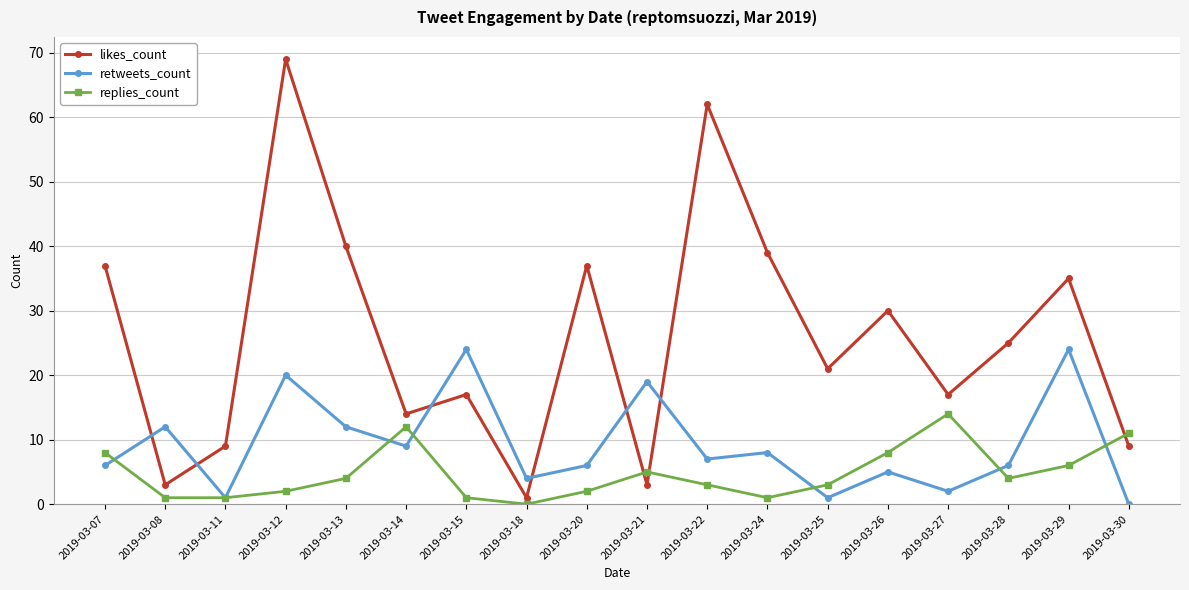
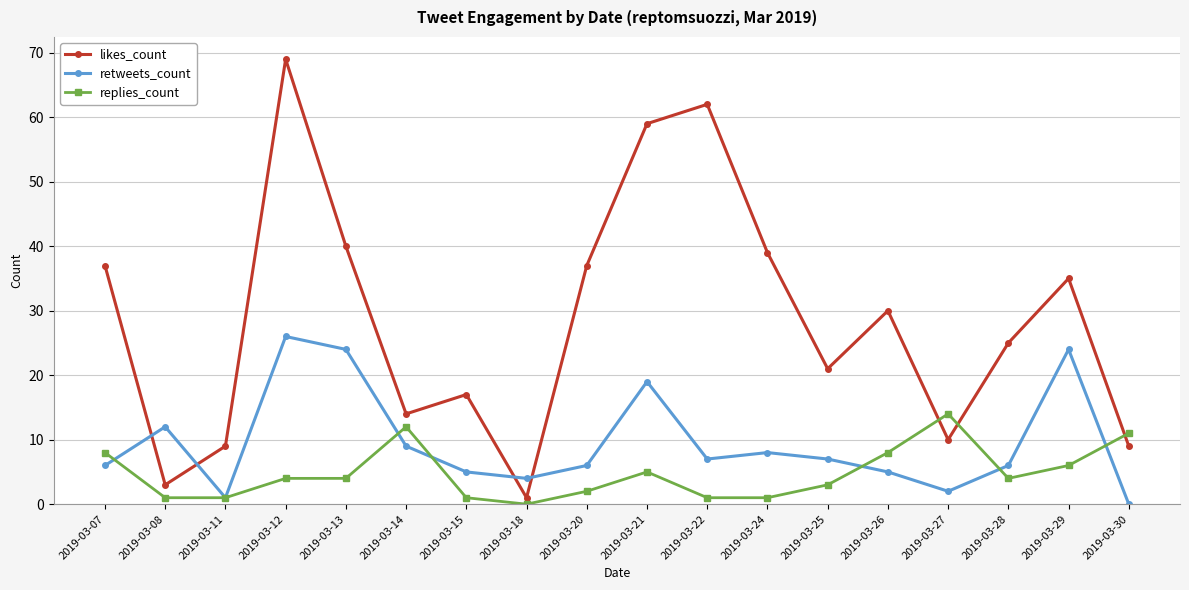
  {
    "likes_count": {
      "2019-03-07": 37,
      "2019-03-08": 3,
      "2019-03-11": 9,
      "2019-03-12": 69,
      "2019-03-13": 40,
      "2019-03-14": 14,
      "2019-03-15": 17,
      "2019-03-18": 1,
      "2019-03-20": 37,
-     "2019-03-21": 3,
+     "2019-03-21": 59,
      "2019-03-22": 62,
      "2019-03-24": 39,
      "2019-03-25": 21,
      "2019-03-26": 30,
-     "2019-03-27": 17,
+     "2019-03-27": 10,
      "2019-03-28": 25,
      "2019-03-29": 35,
      "2019-03-30": 9
    },
    "retweets_count": {
      "2019-03-07": 6,
      "2019-03-08": 12,
-     "2019-03-12": 20,
-     "2019-03-13": 12,
+     "2019-03-12": 26,
+     "2019-03-13": 24,
      "2019-03-14": 9,
-     "2019-03-15": 24,
+     "2019-03-15": 5,
      "2019-03-18": 4,
      "2019-03-20": 6,
      "2019-03-21": 19,
      "2019-03-22": 7,
      "2019-03-24": 8,
-     "2019-03-25": 1,
+     "2019-03-25": 7,
      "2019-03-26": 5,
      "2019-03-27": 2,
      "2019-03-28": 6,
      "2019-03-29": 24,
      "2019-03-30": 0
    },
    "replies_count": {
      "2019-03-07": 8,
      "2019-03-08": 1,
-     "2019-03-12": 2,
+     "2019-03-12": 4,
      "2019-03-13": 4,
      "2019-03-14": 12,
      "2019-03-15": 1,
      "2019-03-18": 0,
      "2019-03-20": 2,
      "2019-03-21": 5,
-     "2019-03-22": 3,
+     "2019-03-22": 1,
      "2019-03-24": 1,
      "2019-03-25": 3,
      "2019-03-26": 8,
      "2019-03-27": 14,
      "2019-03-28": 4,
      "2019-03-29": 6,
      "2019-03-30": 11
    }
  }
